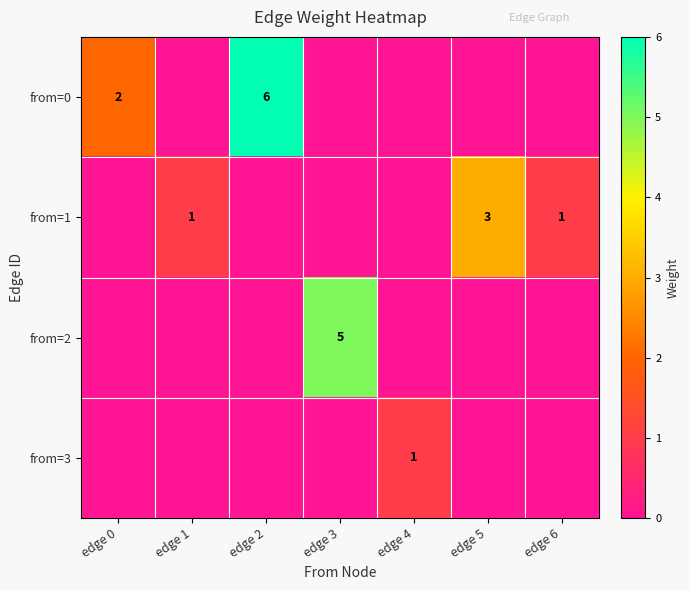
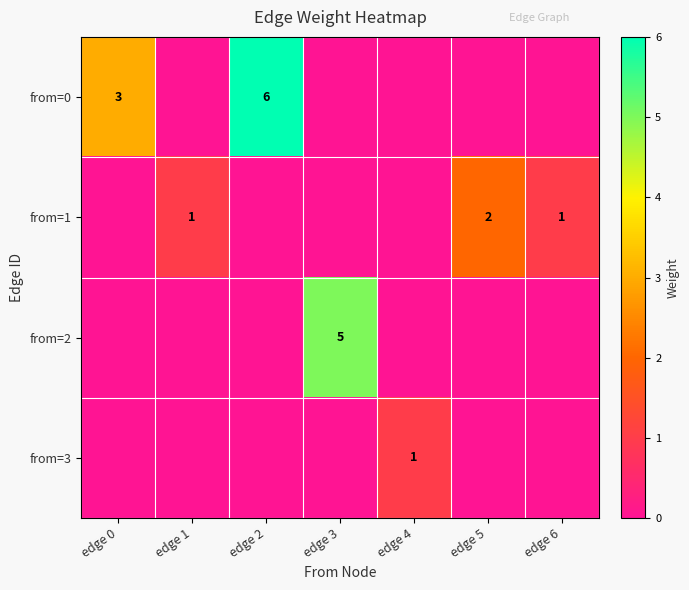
  {
    "from=0": {
-     "edge 0": 2,
+     "edge 0": 3,
      "edge 2": 6
    },
    "from=1": {
      "edge 1": 1,
-     "edge 5": 3,
+     "edge 5": 2,
      "edge 6": 1
    },
    "from=2": {
      "edge 3": 5
    },
    "from=3": {
      "edge 4": 1
    }
  }
